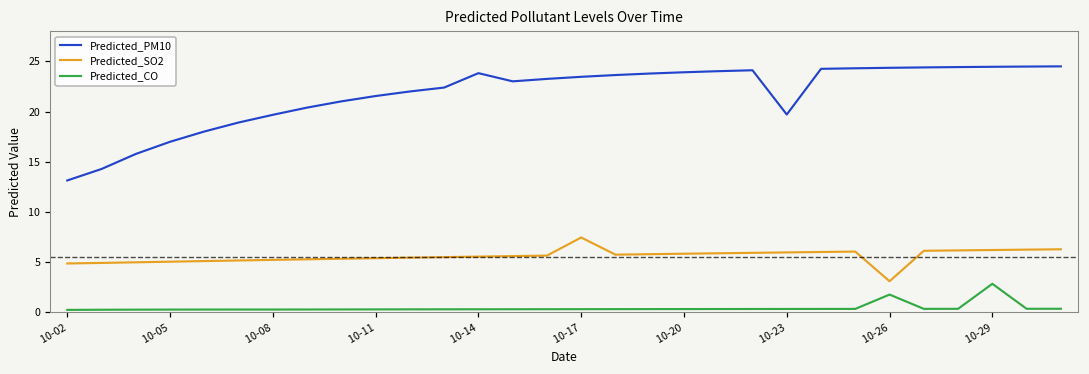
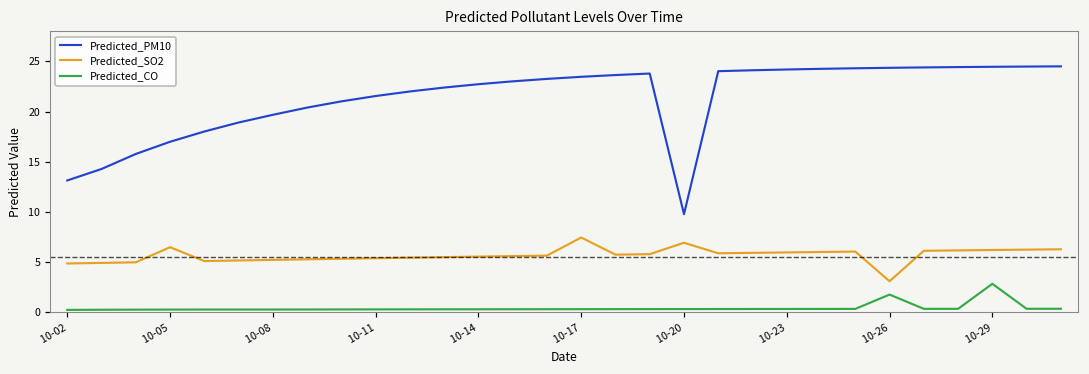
  {
    "Predicted_PM10": {
      "10-02": 13,
      "10-05": 17,
      "10-08": 20,
      "10-11": 22,
-     "10-14": 24,
+     "10-14": 23,
      "10-17": 23,
-     "10-20": 24,
-     "10-23": 20,
+     "10-20": 10,
+     "10-23": 24,
      "10-26": 24,
      "10-29": 24
    },
    "Predicted_SO2": {
      "10-02": 5,
-     "10-05": 5,
+     "10-05": 6,
      "10-08": 5,
      "10-11": 5,
      "10-14": 6,
      "10-17": 7,
-     "10-20": 6,
+     "10-20": 7,
      "10-23": 6,
      "10-26": 3,
      "10-29": 6
    },
    "Predicted_CO": {
      "10-02": 0,
      "10-05": 0,
      "10-08": 0,
      "10-11": 0,
      "10-14": 0,
      "10-17": 0,
      "10-20": 0,
      "10-23": 0,
      "10-26": 2,
      "10-29": 3
    }
  }
